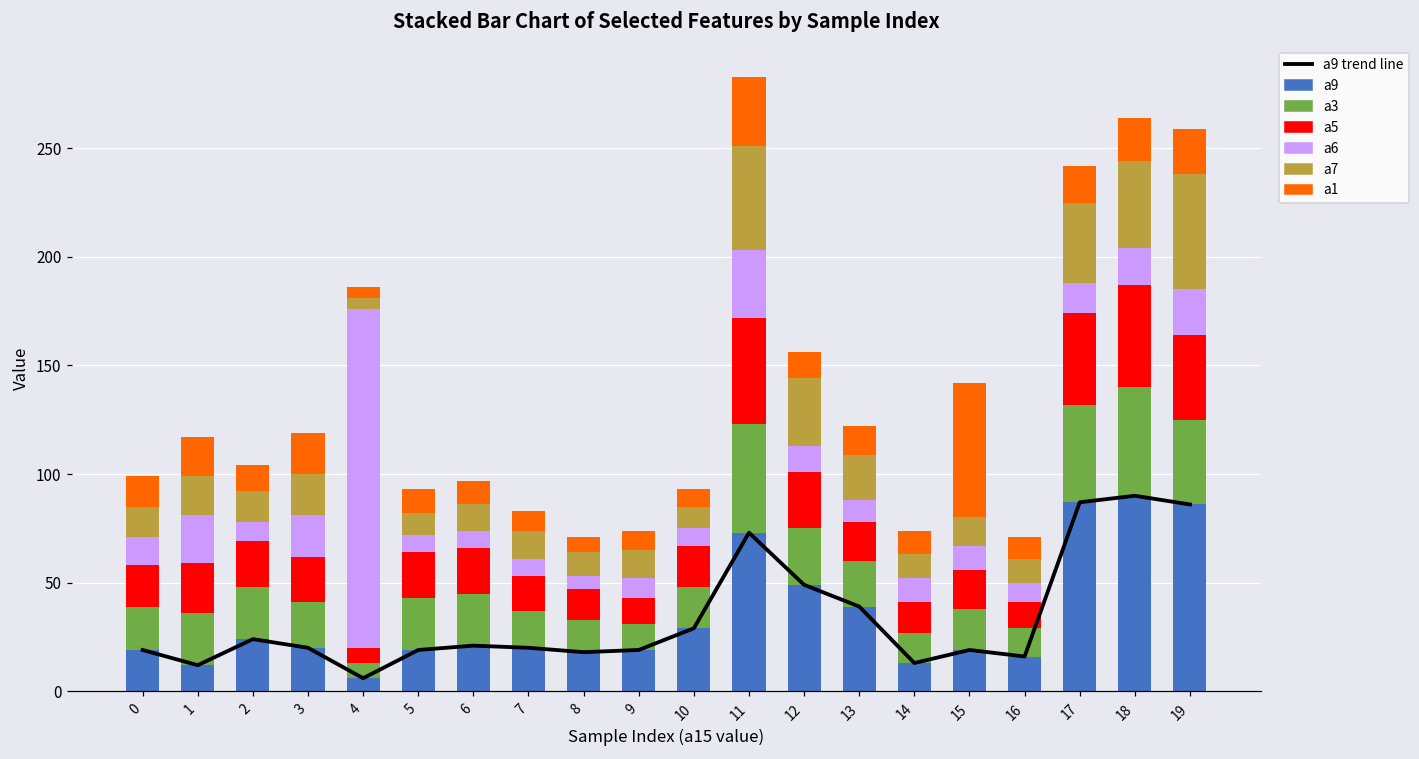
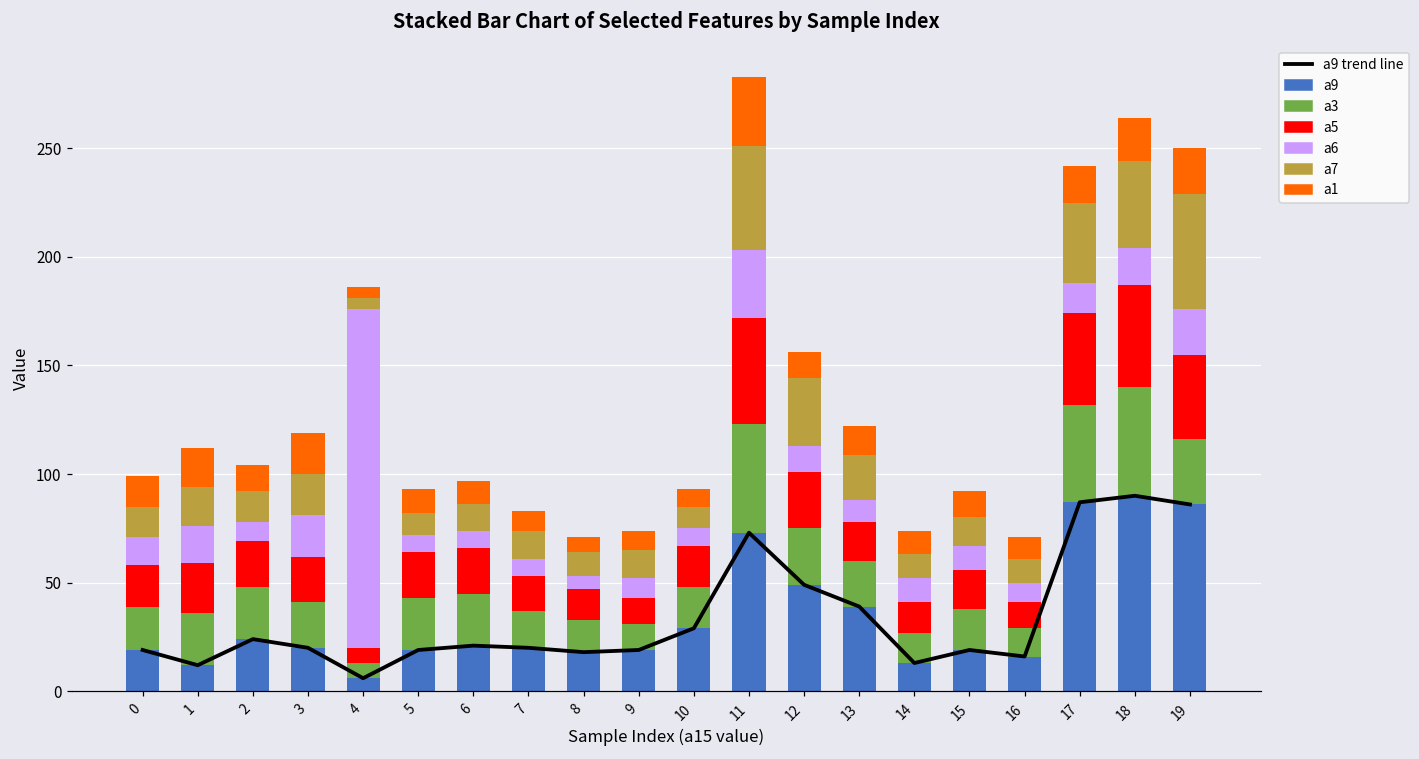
  {
    "a9": {
      "0": 19,
      "1": 12,
      "2": 24,
      "3": 20,
      "4": 6,
      "5": 19,
      "6": 21,
      "7": 20,
      "8": 18,
      "9": 19,
      "10": 29,
      "11": 73,
      "12": 49,
      "13": 39,
      "14": 13,
      "15": 19,
      "16": 16,
      "17": 87,
      "18": 90,
      "19": 86
    },
    "a9 trend line": {
      "0": 19,
      "1": 12,
      "2": 24,
      "3": 20,
      "4": 6,
      "5": 19,
      "6": 21,
      "7": 20,
      "8": 18,
      "9": 19,
      "10": 29,
      "11": 73,
      "12": 49,
      "13": 39,
      "14": 13,
      "15": 19,
      "16": 16,
      "17": 87,
      "18": 90,
      "19": 86
    },
    "a3": {
      "0": 20,
      "1": 24,
      "2": 24,
      "3": 21,
      "4": 7,
      "5": 24,
      "6": 24,
      "7": 17,
      "8": 15,
      "9": 12,
      "10": 19,
      "11": 50,
      "12": 26,
      "13": 21,
      "14": 14,
      "15": 19,
      "16": 13,
      "17": 45,
      "18": 50,
-     "19": 39
+     "19": 30
    },
    "a5": {
      "0": 19,
      "1": 23,
      "2": 21,
      "3": 21,
      "4": 7,
      "5": 21,
      "6": 21,
      "7": 16,
      "8": 14,
      "9": 12,
      "10": 19,
      "11": 49,
      "12": 26,
      "13": 18,
      "14": 14,
      "15": 18,
      "16": 12,
      "17": 42,
      "18": 47,
      "19": 39
    },
    "a6": {
      "0": 13,
-     "1": 22,
+     "1": 17,
      "2": 9,
      "3": 19,
      "4": 156,
      "5": 8,
      "6": 8,
      "7": 8,
      "8": 6,
      "9": 9,
      "10": 8,
      "11": 31,
      "12": 12,
      "13": 10,
      "14": 11,
      "15": 11,
      "16": 9,
      "17": 14,
      "18": 17,
      "19": 21
    },
    "a7": {
      "0": 14,
      "1": 18,
      "2": 14,
      "3": 19,
      "4": 5,
      "5": 10,
      "6": 12,
      "7": 13,
      "8": 11,
      "9": 13,
      "10": 10,
      "11": 48,
      "12": 31,
      "13": 21,
      "14": 11,
      "15": 13,
      "16": 11,
      "17": 37,
      "18": 40,
      "19": 53
    },
    "a1": {
      "0": 14,
      "1": 18,
      "2": 12,
      "3": 19,
      "4": 5,
      "5": 11,
      "6": 11,
      "7": 9,
      "8": 7,
      "9": 9,
      "10": 8,
      "11": 32,
      "12": 12,
      "13": 13,
      "14": 11,
-     "15": 62,
+     "15": 12,
      "16": 10,
      "17": 17,
      "18": 20,
      "19": 21
    }
  }
